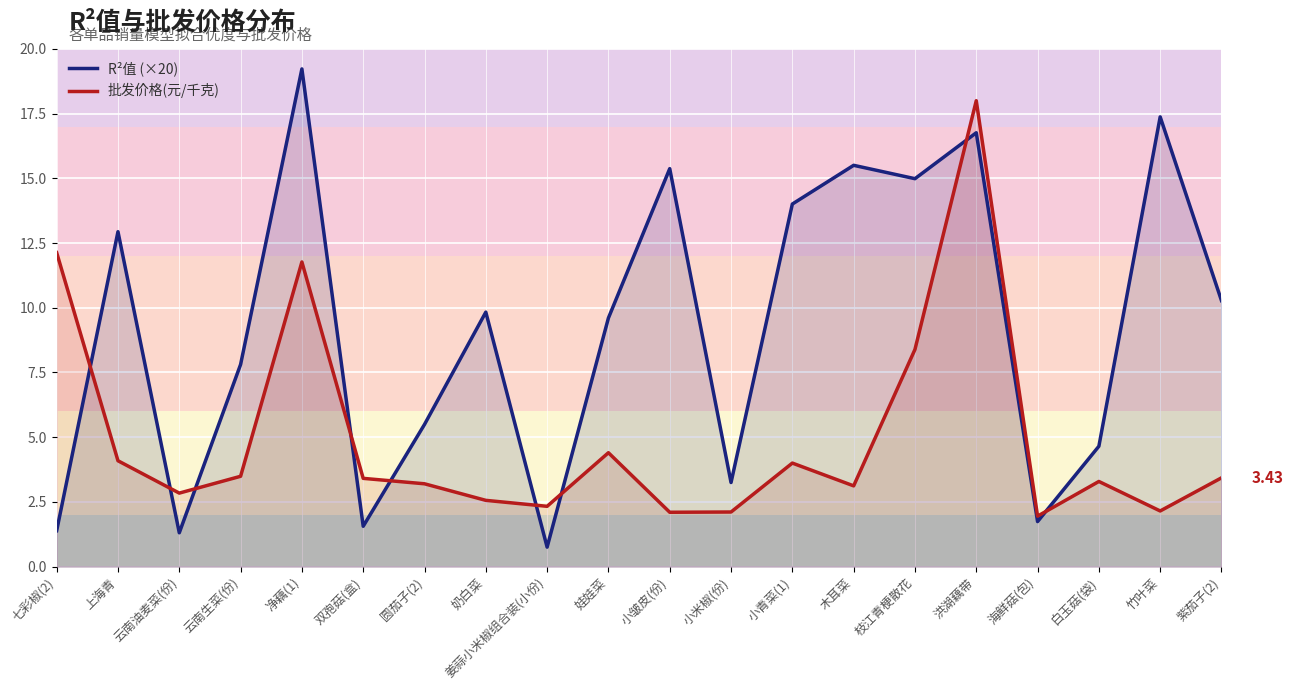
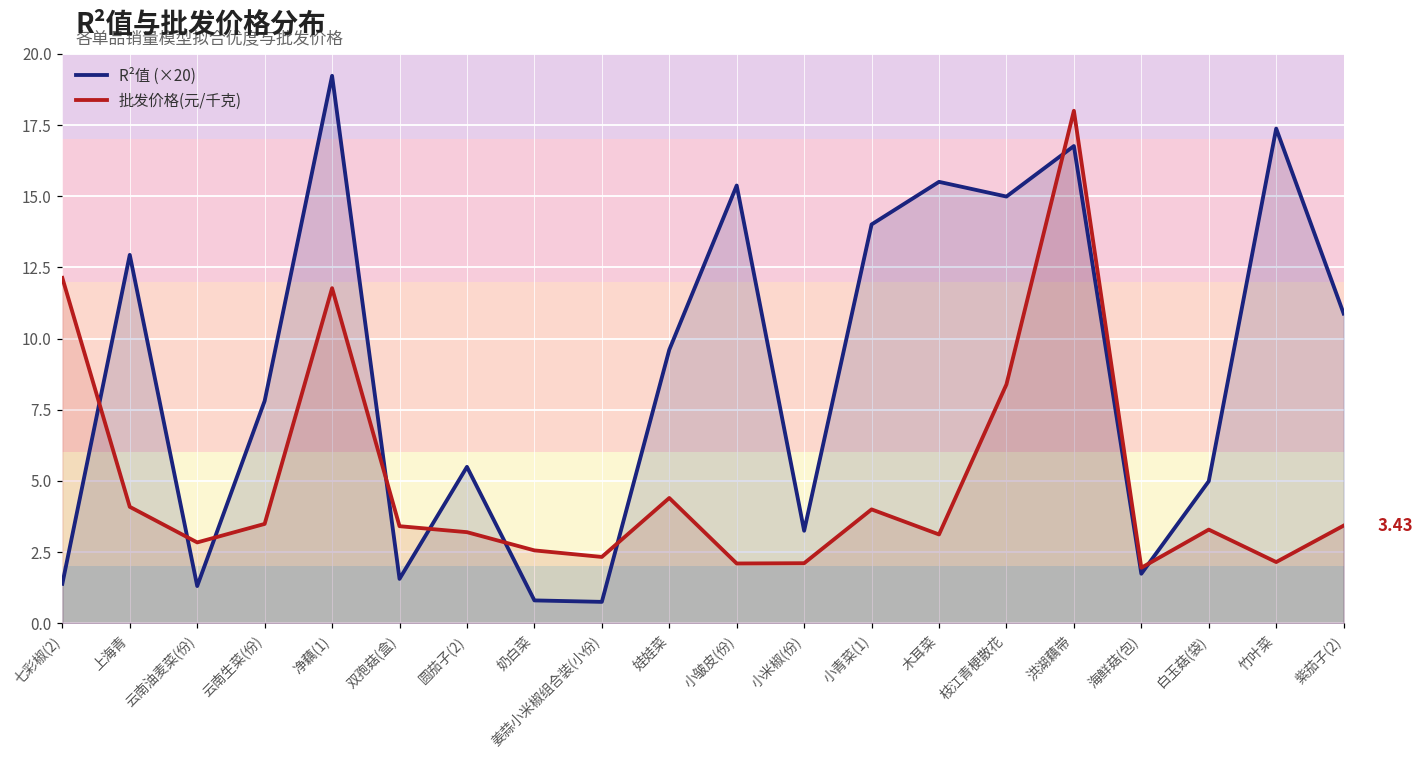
  {
    "R²值 (×20)": {
      "七彩椒(2)": 1.4,
      "上海青": 12.9,
      "云南油麦菜(份)": 1.3,
      "云南生菜(份)": 7.8,
      "净藕(1)": 19.2,
      "双孢菇(盒)": 1.6,
      "圆茄子(2)": 5.5,
-     "奶白菜": 9.8,
+     "奶白菜": 0.8,
      "姜蒜小米椒组合装(小份)": 0.8,
      "娃娃菜": 9.6,
      "小皱皮(份)": 15.4,
      "小米椒(份)": 3.2,
      "小青菜(1)": 14.0,
      "木耳菜": 15.5,
      "枝江青梗散花": 15.0,
      "洪湖藕带": 16.8,
      "海鲜菇(包)": 1.7,
-     "白玉菇(袋)": 4.7,
+     "白玉菇(袋)": 5.0,
      "竹叶菜": 17.4,
-     "紫茄子(2)": 10.3
+     "紫茄子(2)": 10.9
    },
    "批发价格(元/千克)": {
      "七彩椒(2)": 12.1,
      "上海青": 4.1,
      "云南油麦菜(份)": 2.8,
      "云南生菜(份)": 3.5,
      "净藕(1)": 11.8,
      "双孢菇(盒)": 3.4,
      "圆茄子(2)": 3.2,
      "奶白菜": 2.6,
      "姜蒜小米椒组合装(小份)": 2.3,
      "娃娃菜": 4.4,
      "小皱皮(份)": 2.1,
      "小米椒(份)": 2.1,
      "小青菜(1)": 4.0,
      "木耳菜": 3.1,
      "枝江青梗散花": 8.4,
      "洪湖藕带": 18.0,
      "海鲜菇(包)": 2.0,
      "白玉菇(袋)": 3.3,
      "竹叶菜": 2.2,
      "紫茄子(2)": 3.4
    }
  }
